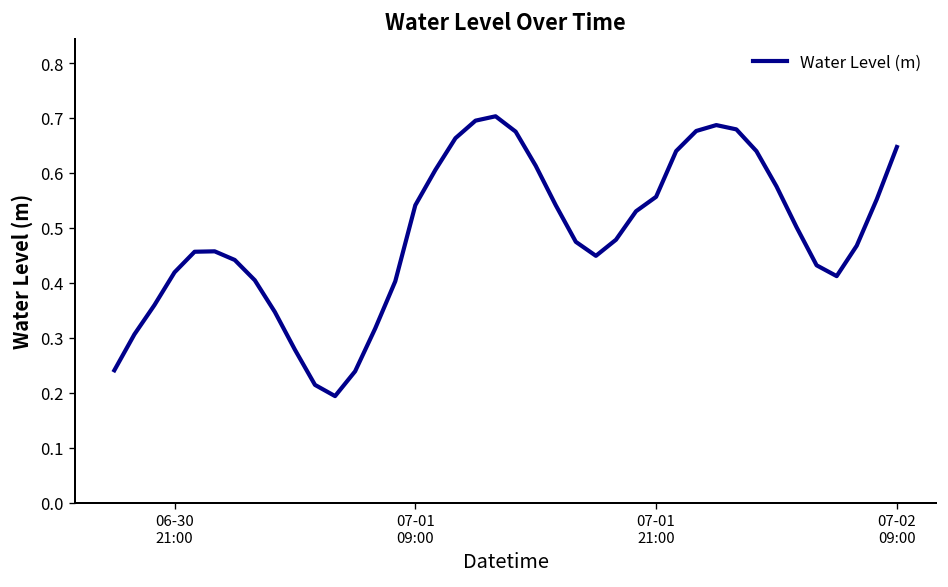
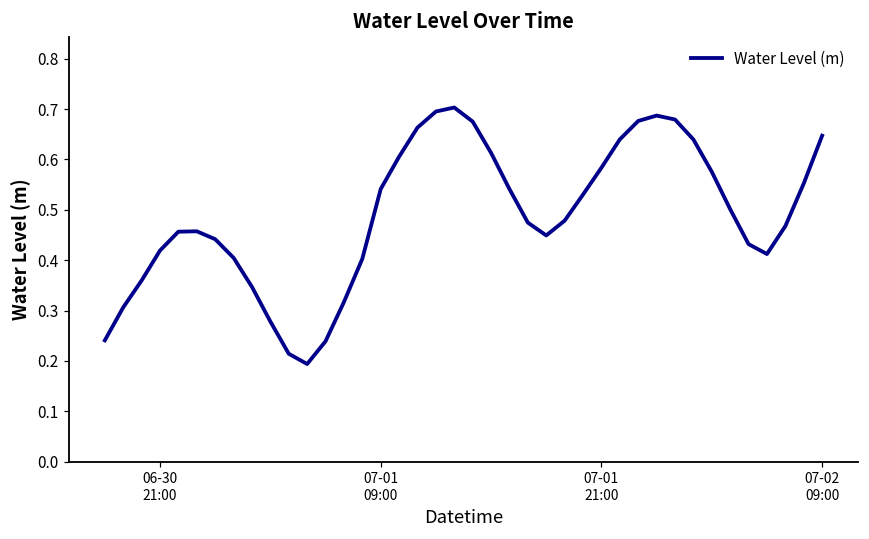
  {
    "06-30 21:00": 0.42,
    "07-01 09:00": 0.54,
-   "07-01 21:00": 0.56,
+   "07-01 21:00": 0.58,
    "07-02 09:00": 0.65
  }
